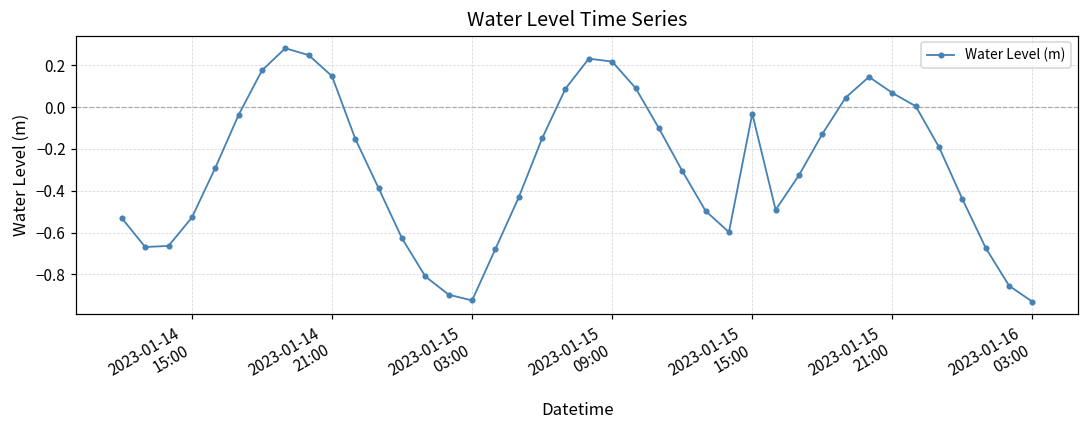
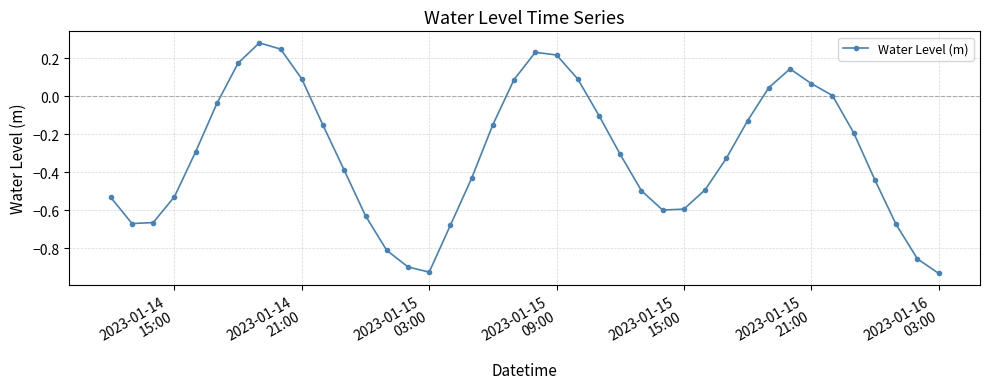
  {
    "2023-01-14 15:00": -0.53,
-   "2023-01-14 21:00": 0.15,
+   "2023-01-14 21:00": 0.09,
    "2023-01-15 03:00": -0.92,
    "2023-01-15 09:00": 0.22,
-   "2023-01-15 15:00": -0.03,
+   "2023-01-15 15:00": -0.59,
    "2023-01-15 21:00": 0.07,
    "2023-01-16 03:00": -0.93
  }
